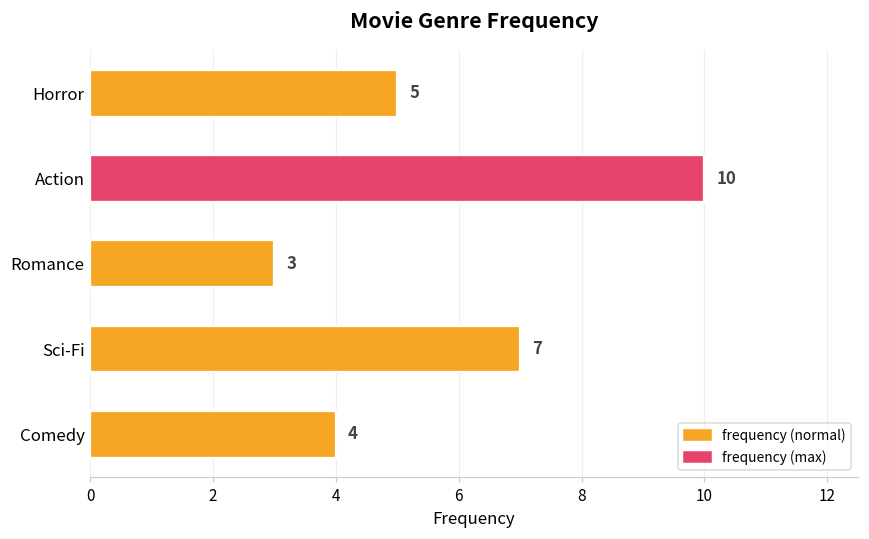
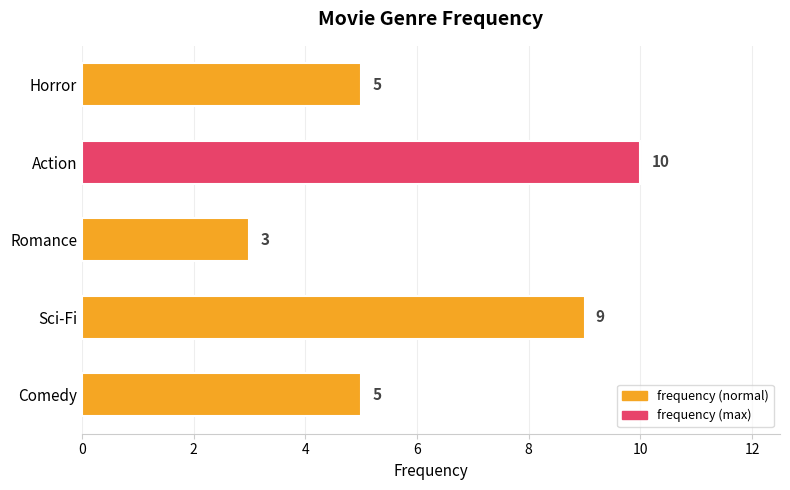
  {
    "Horror": 5,
    "Action": 10,
    "Romance": 3,
-   "Sci-Fi": 7,
-   "Comedy": 4
+   "Sci-Fi": 9,
+   "Comedy": 5
  }
